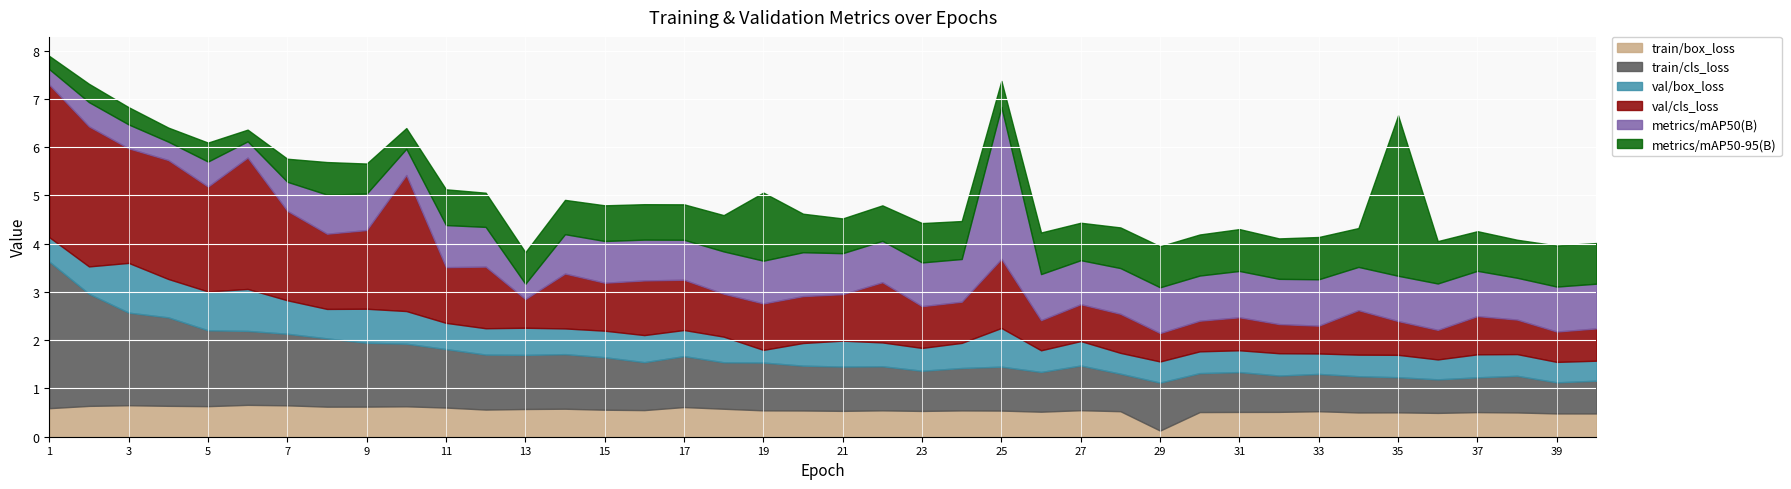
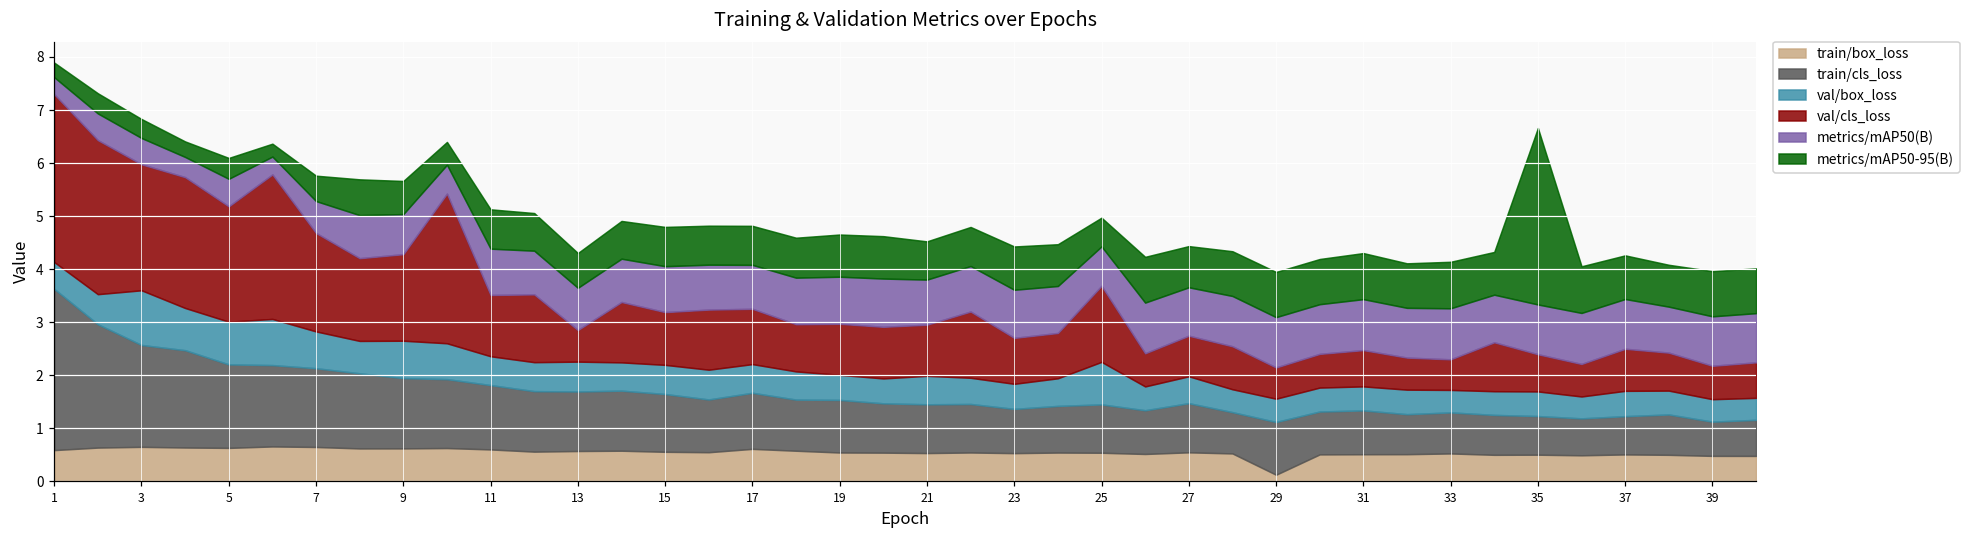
  {
    "train/box_loss": {
      "1": 0.6,
      "3": 0.7,
      "5": 0.6,
      "7": 0.7,
      "9": 0.6,
      "11": 0.6,
      "13": 0.6,
      "15": 0.6,
      "17": 0.6,
      "19": 0.5,
      "21": 0.5,
      "23": 0.5,
      "25": 0.5,
      "27": 0.5,
      "29": 0.1,
      "31": 0.5,
      "33": 0.5,
      "35": 0.5,
      "37": 0.5,
      "39": 0.5
    },
    "train/cls_loss": {
      "1": 3.0,
      "3": 1.9,
      "5": 1.6,
      "7": 1.5,
      "9": 1.3,
      "11": 1.2,
      "13": 1.1,
      "15": 1.1,
      "17": 1.1,
      "19": 1.0,
      "21": 0.9,
      "23": 0.8,
      "25": 0.9,
      "27": 0.9,
      "29": 1.0,
      "31": 0.8,
      "33": 0.8,
      "35": 0.7,
      "37": 0.7,
      "39": 0.6
    },
    "val/box_loss": {
      "1": 0.5,
      "3": 1.0,
      "5": 0.8,
      "7": 0.7,
      "9": 0.7,
      "11": 0.5,
      "13": 0.6,
      "15": 0.5,
      "17": 0.5,
-     "19": 0.3,
+     "19": 0.5,
      "21": 0.5,
      "23": 0.5,
      "25": 0.8,
      "27": 0.5,
      "29": 0.4,
      "31": 0.5,
      "33": 0.4,
      "35": 0.5,
      "37": 0.5,
      "39": 0.4
    },
    "val/cls_loss": {
      "1": 3.2,
      "3": 2.4,
      "5": 2.2,
      "7": 1.9,
      "9": 1.6,
      "11": 1.2,
      "13": 0.6,
      "15": 1.0,
      "17": 1.0,
      "19": 1.0,
      "21": 1.0,
      "23": 0.9,
      "25": 1.4,
      "27": 0.8,
      "29": 0.6,
      "31": 0.7,
      "33": 0.6,
      "35": 0.7,
      "37": 0.8,
      "39": 0.6
    },
    "metrics/mAP50(B)": {
      "1": 0.3,
      "3": 0.5,
      "5": 0.5,
      "7": 0.6,
      "9": 0.8,
      "11": 0.9,
-     "13": 0.3,
+     "13": 0.8,
      "15": 0.9,
      "17": 0.8,
      "19": 0.9,
      "21": 0.8,
      "23": 0.9,
-     "25": 3.1,
+     "25": 0.7,
      "27": 0.9,
      "29": 0.9,
      "31": 1.0,
      "33": 1.0,
      "35": 0.9,
      "37": 0.9,
      "39": 0.9
    },
    "metrics/mAP50-95(B)": {
      "1": 0.3,
      "3": 0.4,
      "5": 0.4,
      "7": 0.5,
      "9": 0.6,
      "11": 0.7,
      "13": 0.7,
      "15": 0.7,
      "17": 0.7,
-     "19": 1.4,
+     "19": 0.8,
      "21": 0.7,
      "23": 0.8,
      "25": 0.5,
      "27": 0.8,
      "29": 0.9,
      "31": 0.9,
      "33": 0.9,
      "35": 3.3,
      "37": 0.8,
      "39": 0.9
    }
  }
